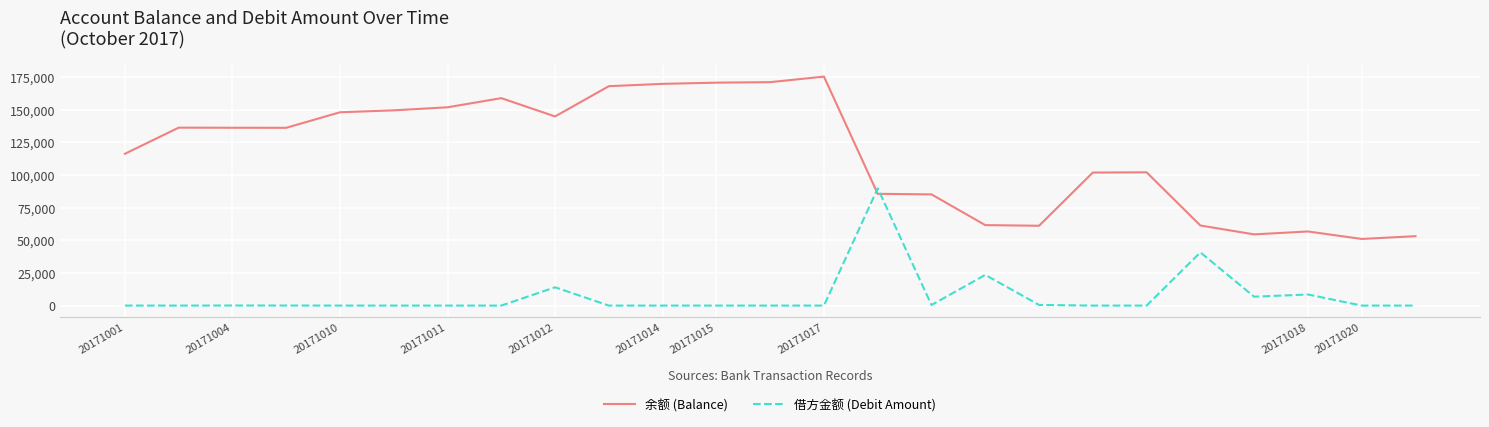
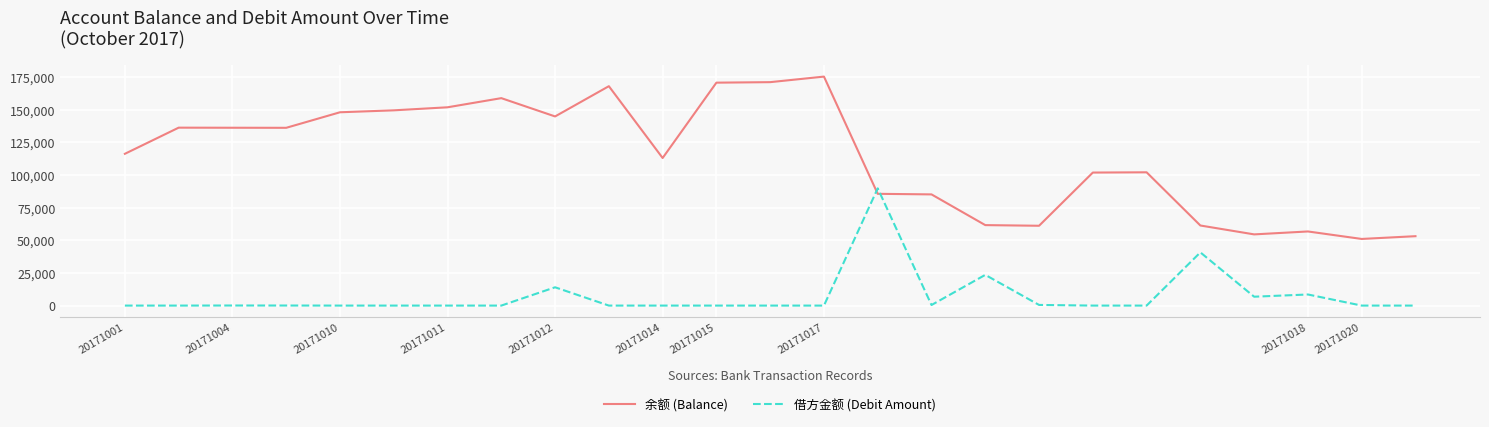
  {
    "余额 (Balance)": {
-     "20171014": "170,000",
+     "20171014": "113,000",
      "20171018": "57,000"
    },
    "借方金额 (Debit Amount)": {
      "20171014": "0",
      "20171018": "8,000"
    }
  }
